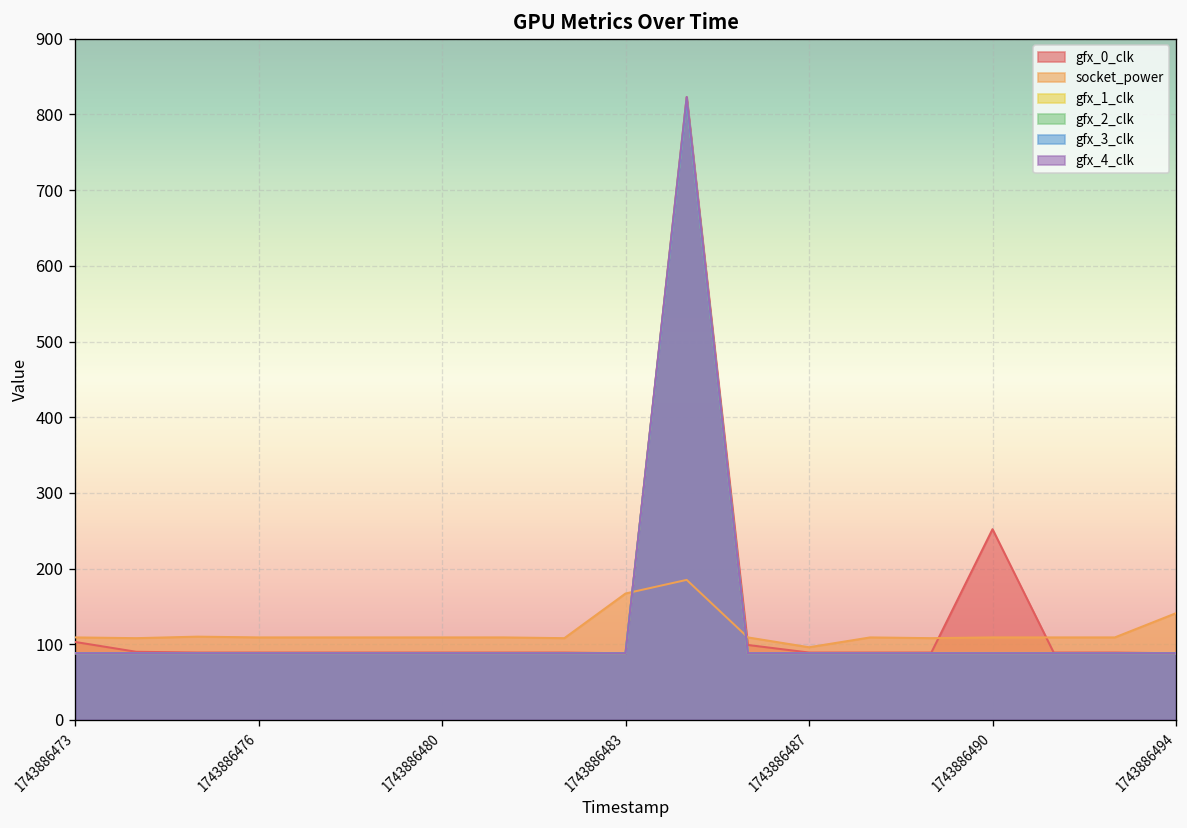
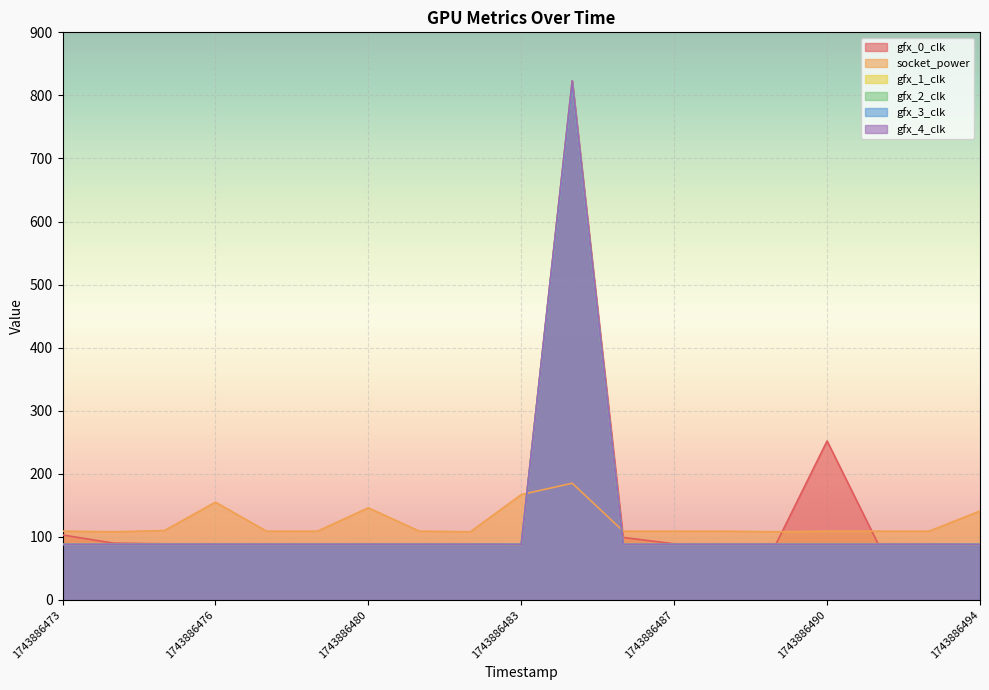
  {
    "gfx_0_clk": {
      "1743886473": 100,
      "1743886490": 250
    },
    "socket_power": {
      "1743886473": 110,
-     "1743886476": 110,
-     "1743886480": 110,
+     "1743886476": 160,
+     "1743886480": 150,
      "1743886483": 170,
-     "1743886487": 100,
+     "1743886487": 110,
      "1743886490": 110,
      "1743886494": 140
    }
  }
